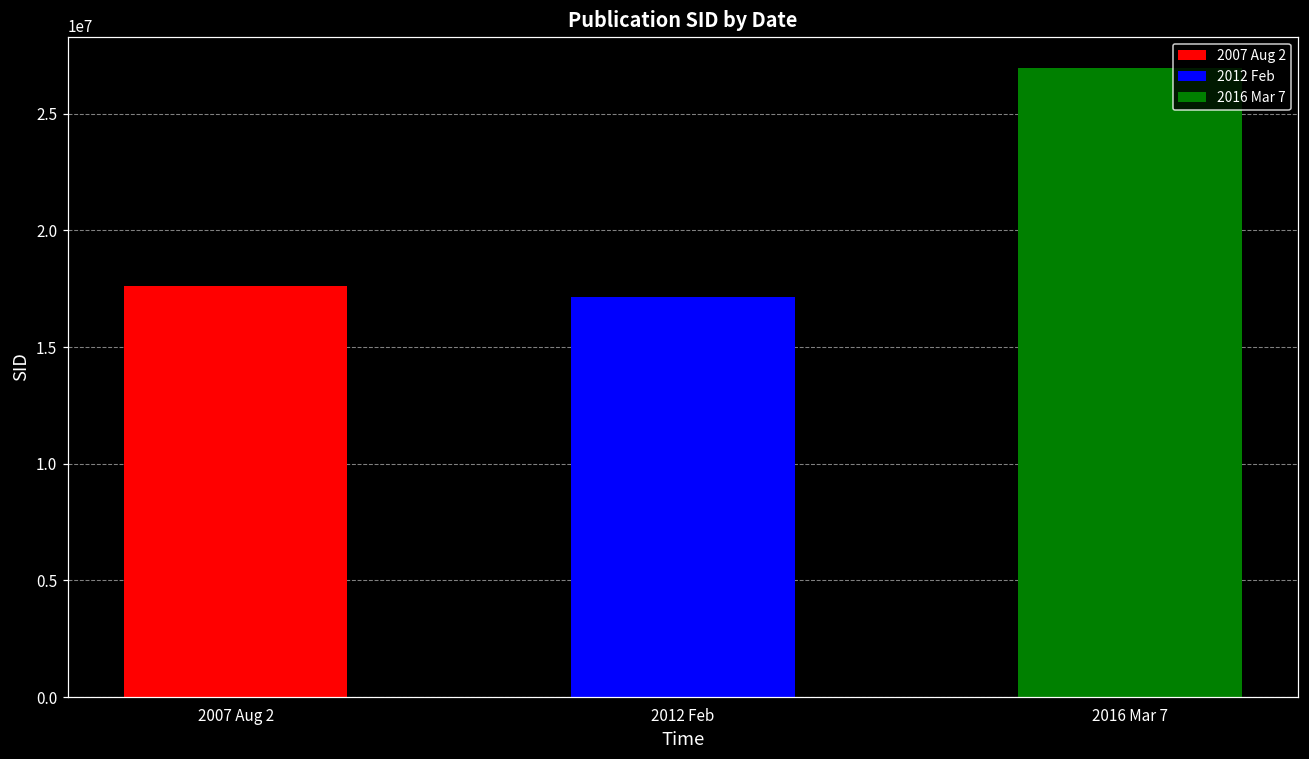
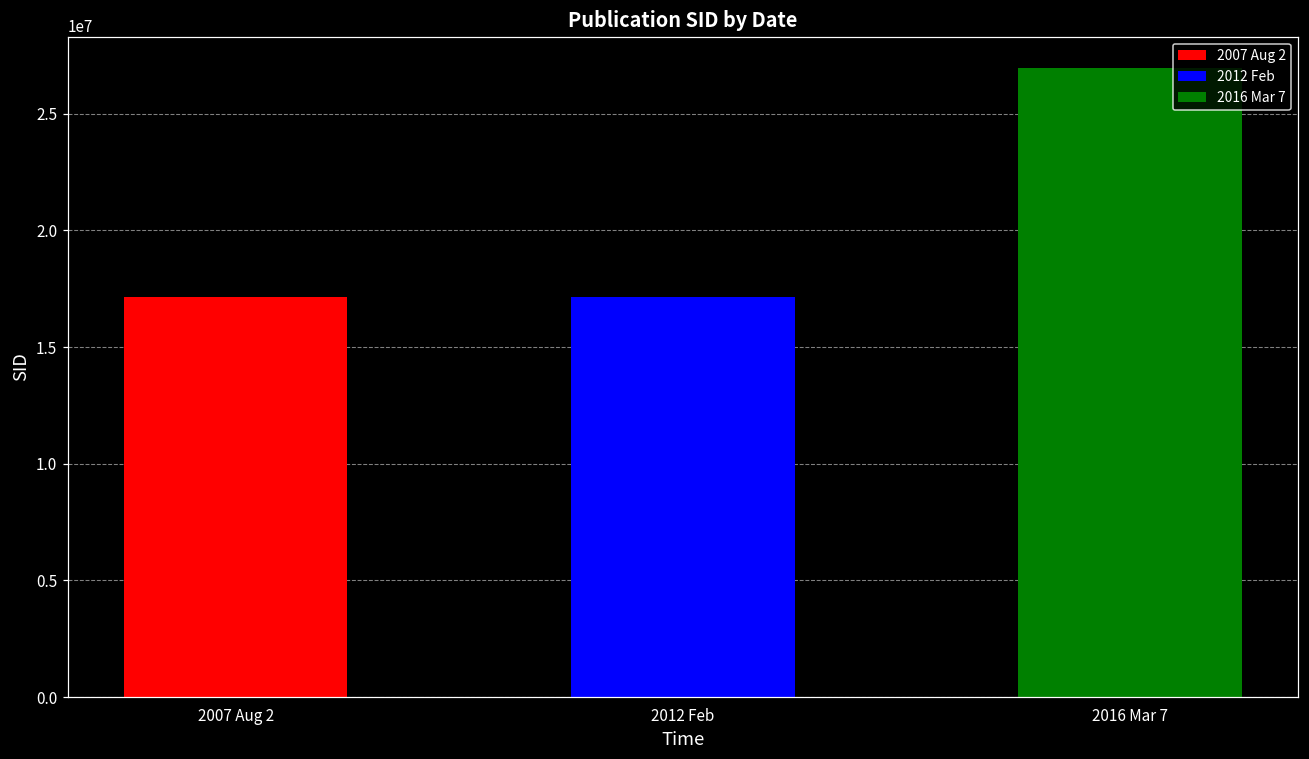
  {
-   "2007 Aug 2": 17600000,
+   "2007 Aug 2": 17200000,
    "2012 Feb": 17100000,
    "2016 Mar 7": 27000000
  }
